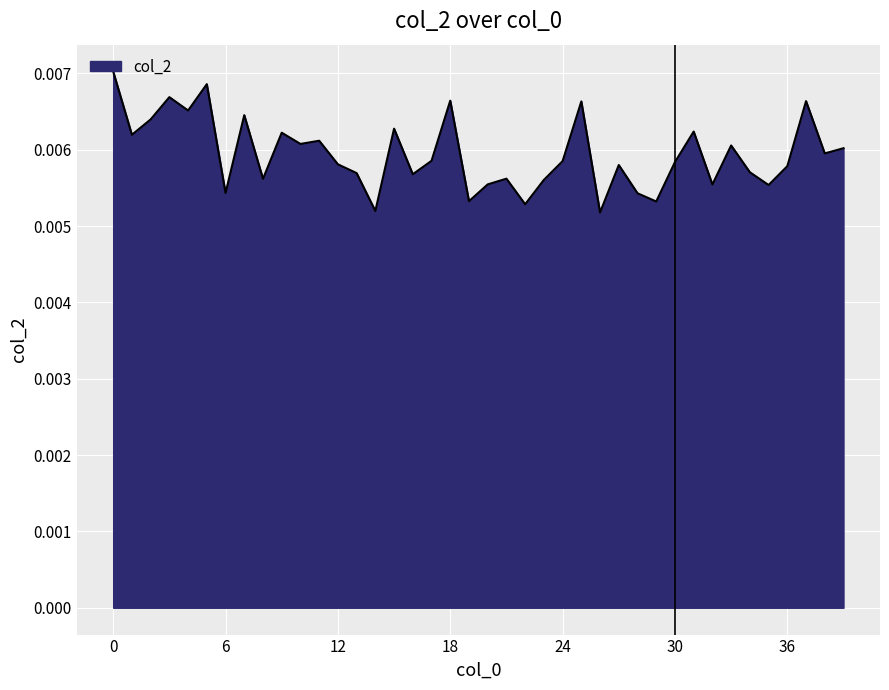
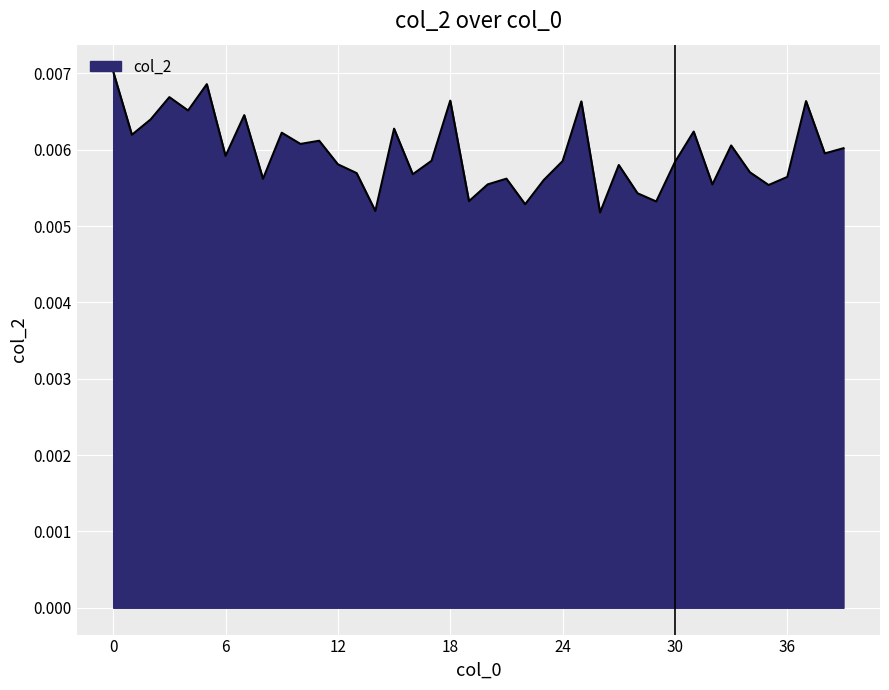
  {
    "0": 0.0070,
-   "6": 0.0054,
+   "6": 0.0059,
    "12": 0.0058,
    "18": 0.0066,
    "24": 0.0059,
    "30": 0.0058,
-   "36": 0.0058
+   "36": 0.0056
  }
